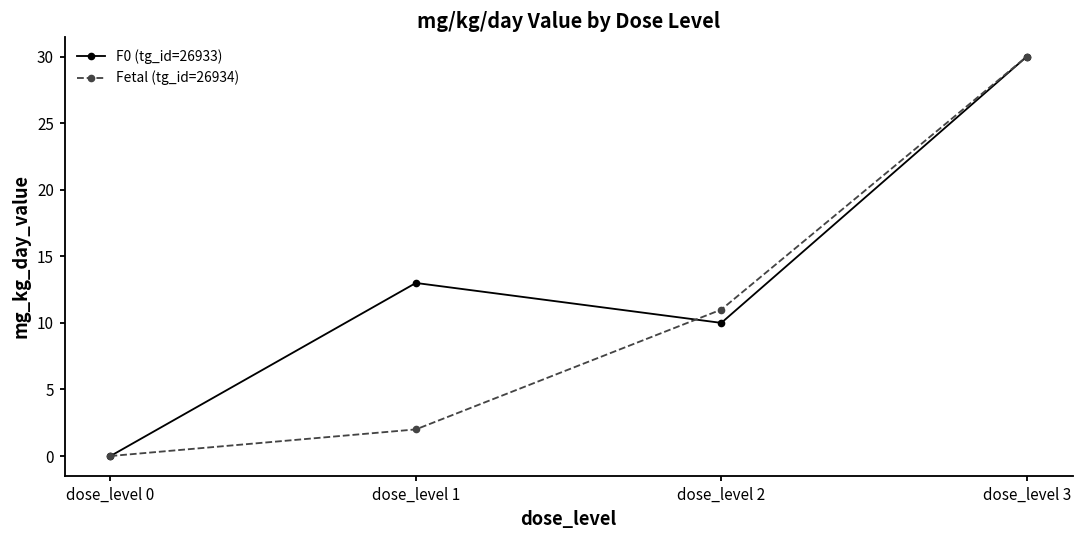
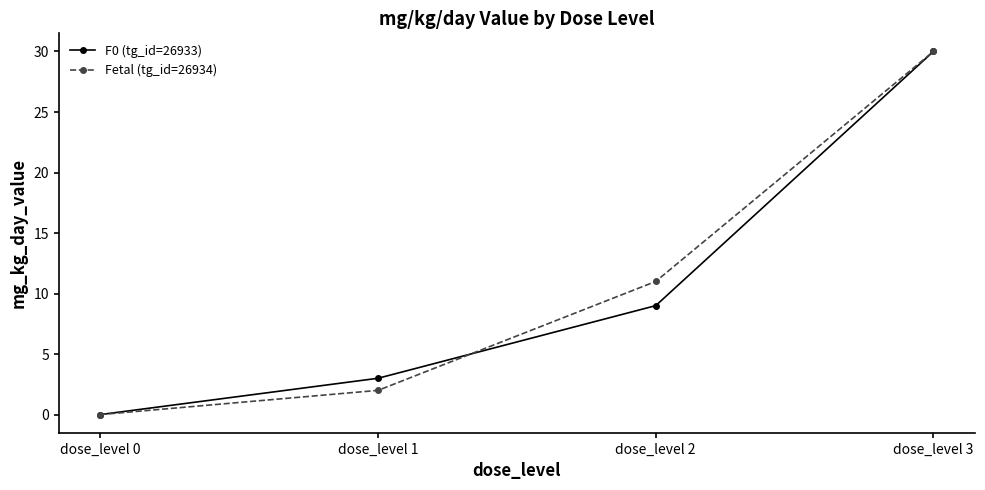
  {
    "F0 (tg_id=26933)": {
-     "dose_level 1": 13,
-     "dose_level 2": 10
+     "dose_level 1": 3,
+     "dose_level 2": 9
    },
    "Fetal (tg_id=26934)": {
      "dose_level 1": 2,
      "dose_level 2": 11
    }
  }
